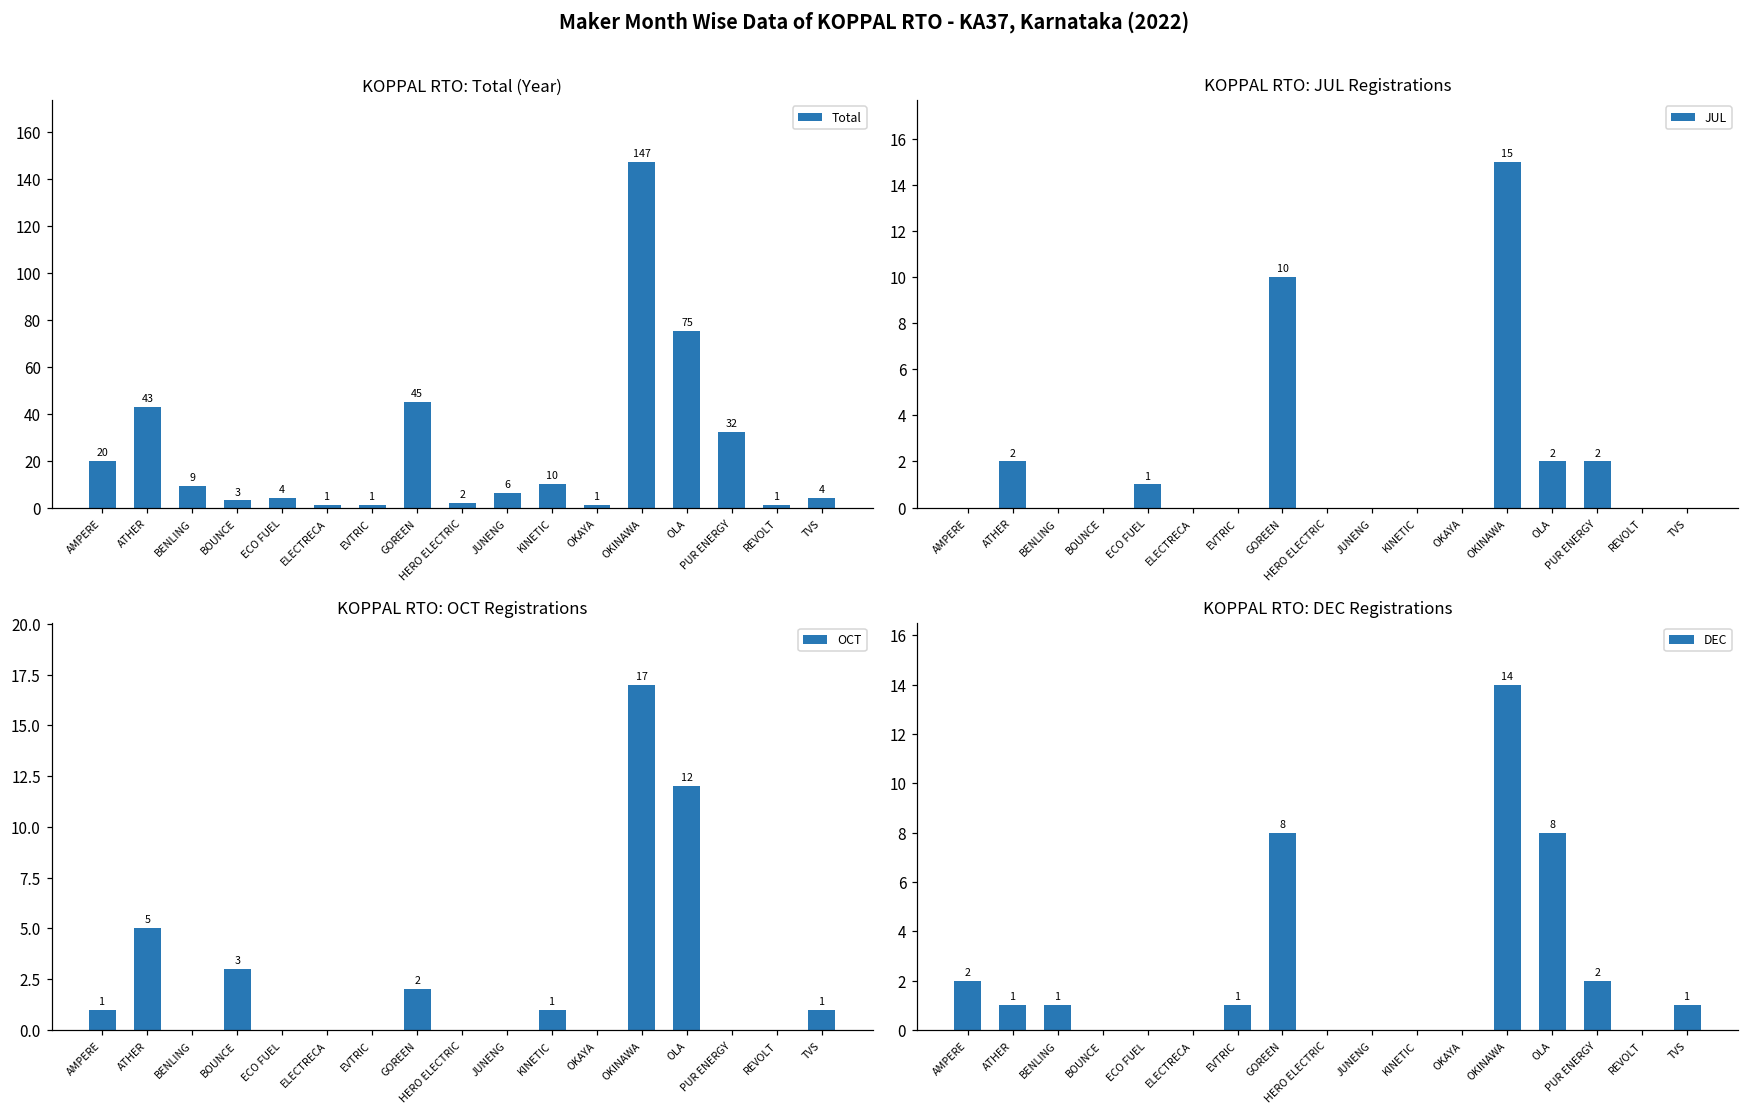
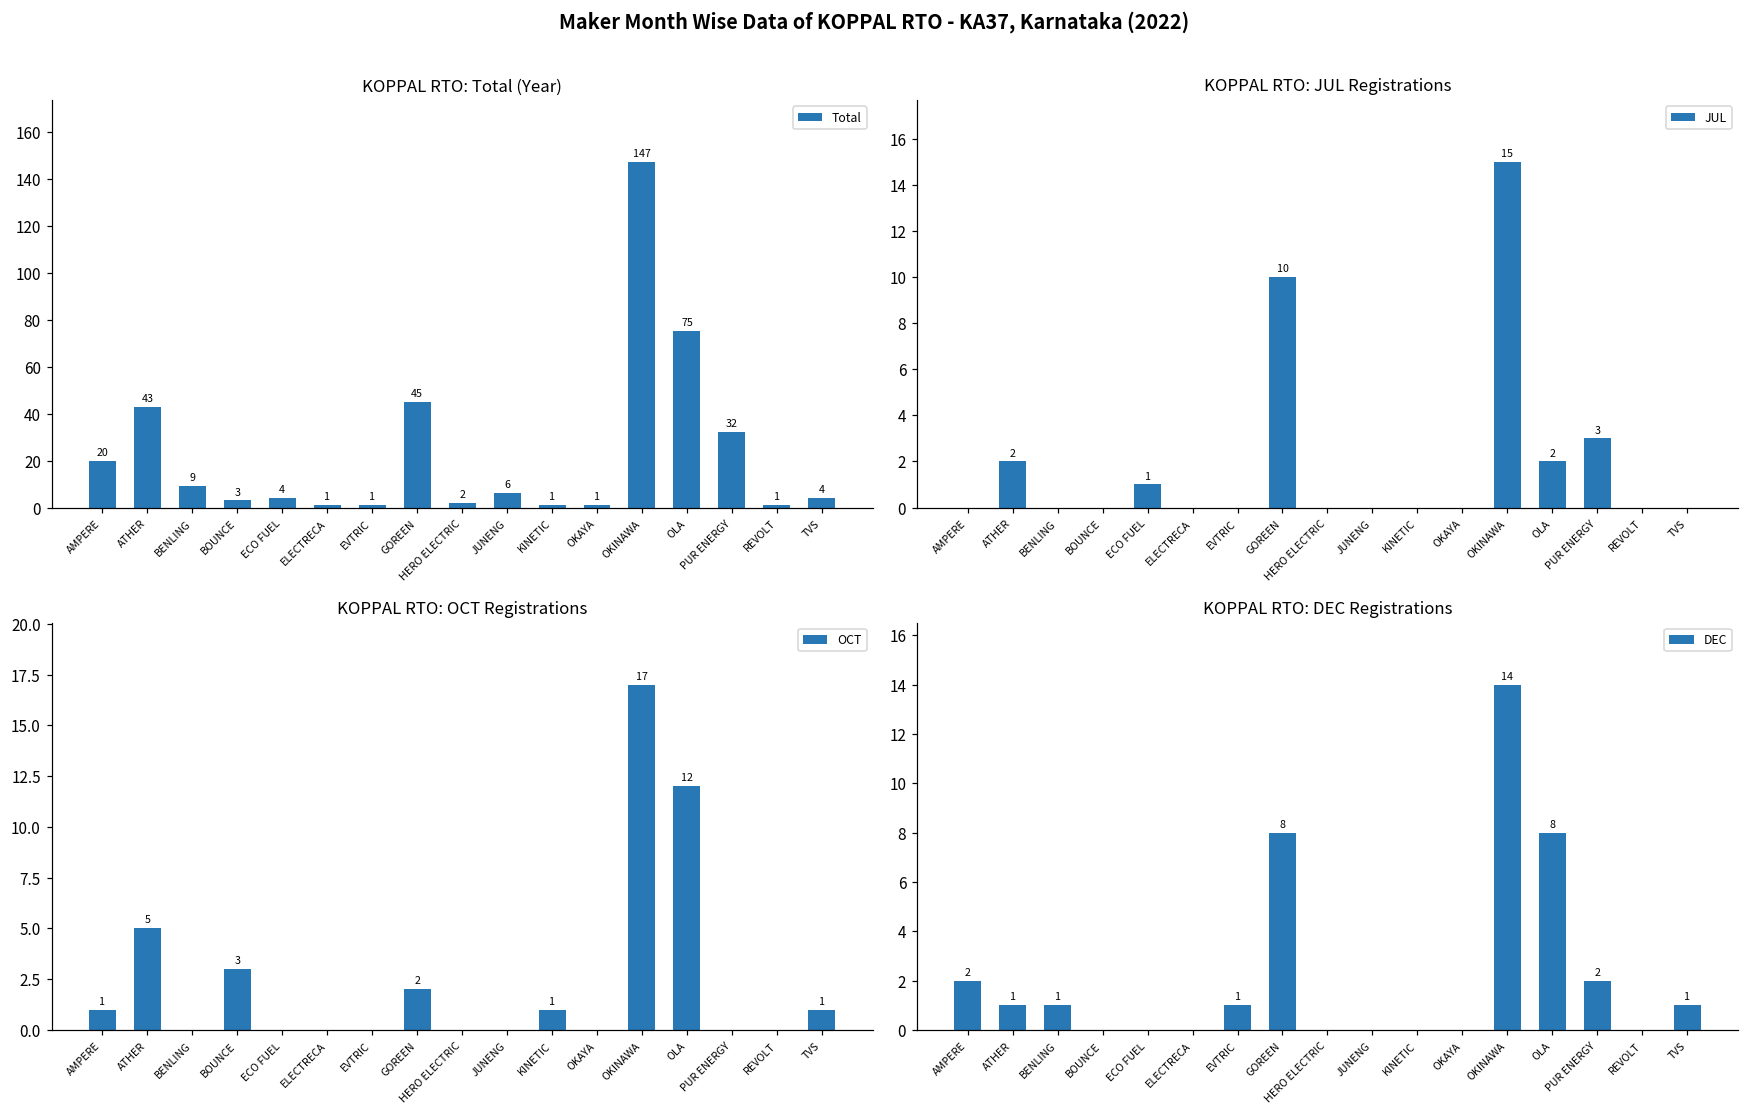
  {
    "KOPPAL RTO: Total (Year)": {
      "AMPERE": 20,
      "ATHER": 43,
      "BENLING": 9,
      "BOUNCE": 3,
      "ECO FUEL": 4,
      "ELECTRECA": 1,
      "EVTRIC": 1,
      "GOREEN": 45,
      "HERO ELECTRIC": 2,
      "JUNENG": 6,
-     "KINETIC": 10,
+     "KINETIC": 1,
      "OKAYA": 1,
      "OKINAWA": 147,
      "OLA": 75,
      "PUR ENERGY": 32,
      "REVOLT": 1,
      "TVS": 4
    },
    "KOPPAL RTO: JUL Registrations": {
      "ATHER": 2,
      "ECO FUEL": 1,
      "GOREEN": 10,
      "OKINAWA": 15,
      "OLA": 2,
-     "PUR ENERGY": 2
+     "PUR ENERGY": 3
    },
    "KOPPAL RTO: OCT Registrations": {
      "AMPERE": 1,
      "ATHER": 5,
      "BOUNCE": 3,
      "GOREEN": 2,
      "KINETIC": 1,
      "OKINAWA": 17,
      "OLA": 12,
      "TVS": 1
    },
    "KOPPAL RTO: DEC Registrations": {
      "AMPERE": 2,
      "ATHER": 1,
      "BENLING": 1,
      "EVTRIC": 1,
      "GOREEN": 8,
      "OKINAWA": 14,
      "OLA": 8,
      "PUR ENERGY": 2,
      "TVS": 1
    }
  }
